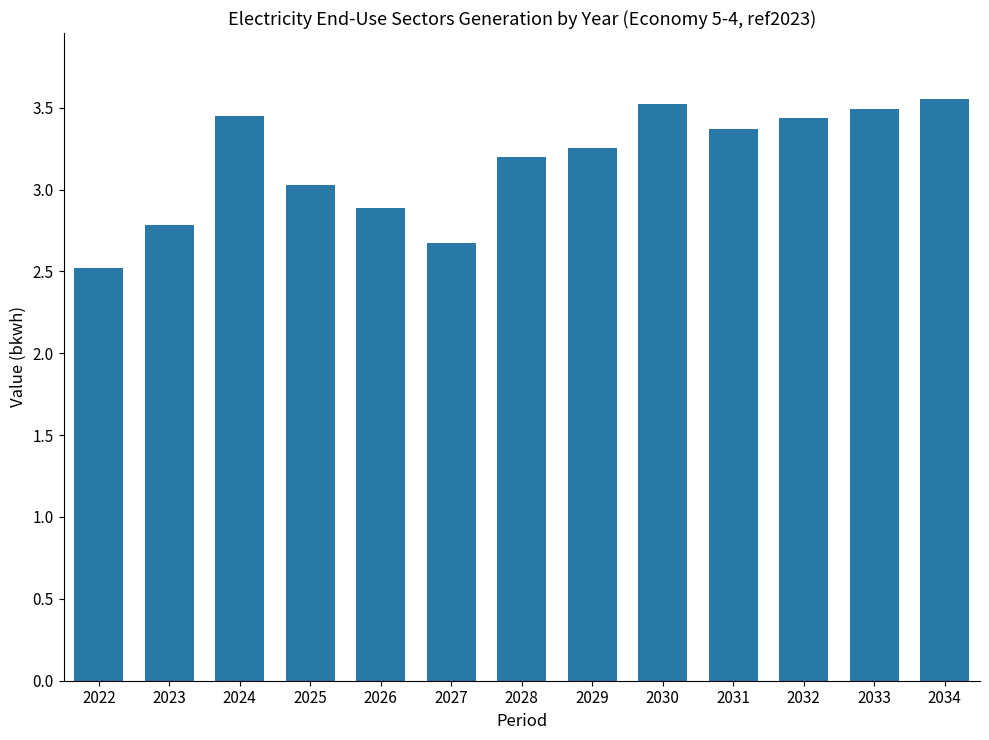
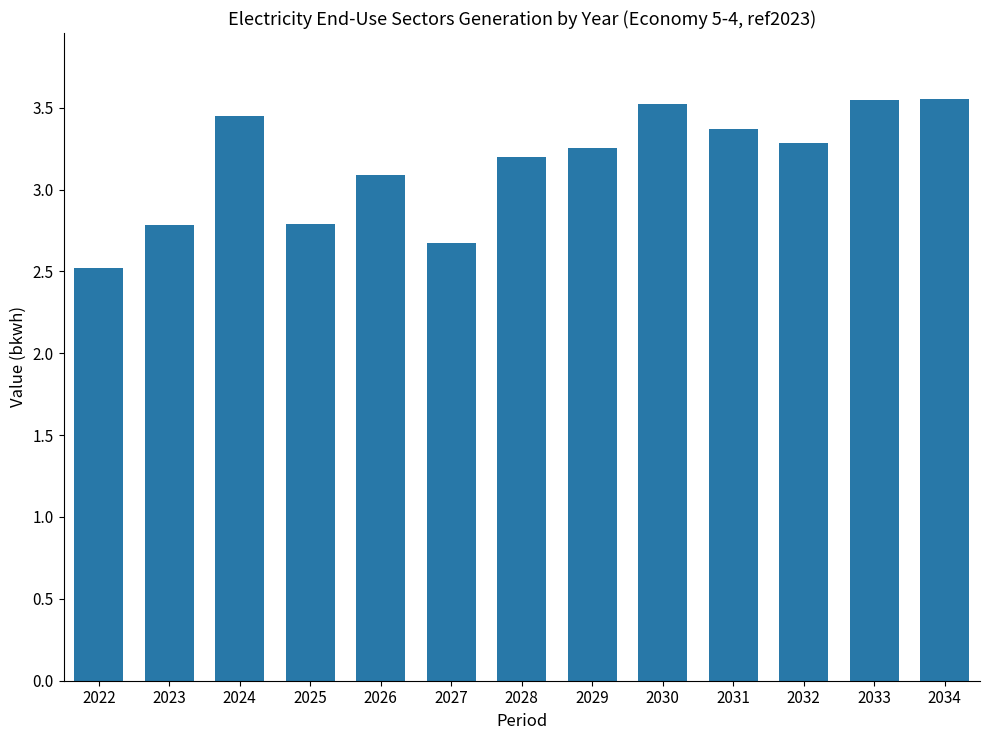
  {
    "2022": 2.52,
    "2023": 2.78,
    "2024": 3.45,
-   "2025": 3.03,
-   "2026": 2.89,
+   "2025": 2.79,
+   "2026": 3.09,
    "2027": 2.67,
    "2028": 3.20,
    "2029": 3.26,
    "2030": 3.52,
    "2031": 3.37,
-   "2032": 3.43,
-   "2033": 3.49,
+   "2032": 3.28,
+   "2033": 3.55,
    "2034": 3.56
  }
